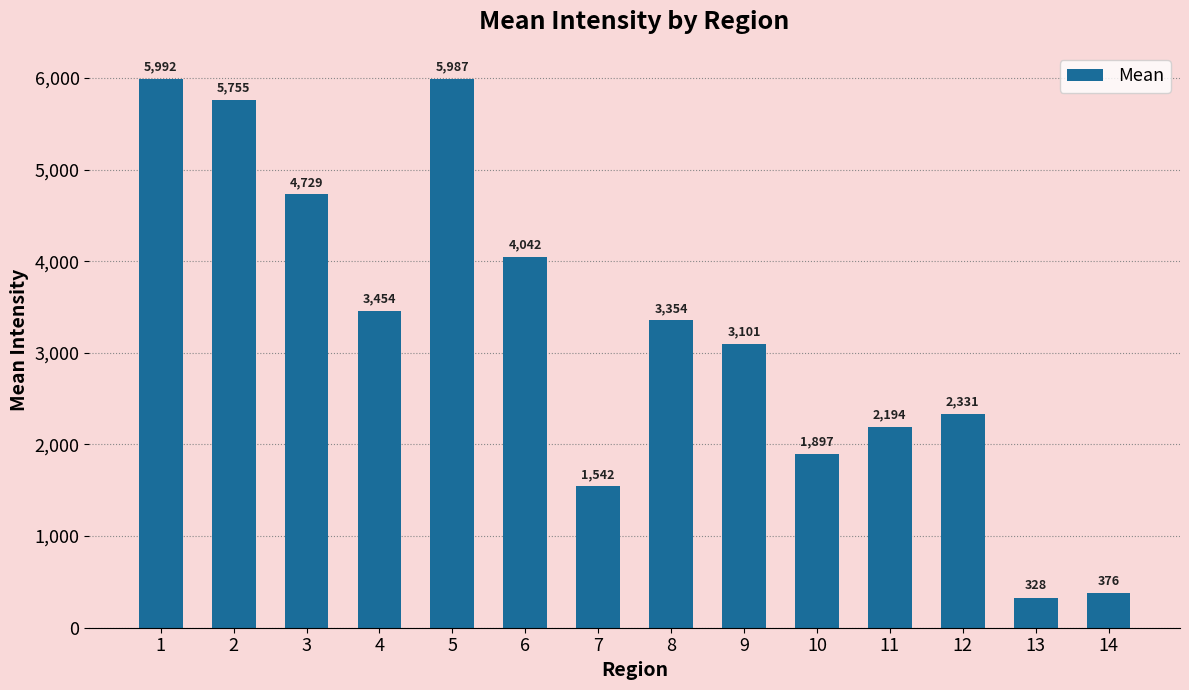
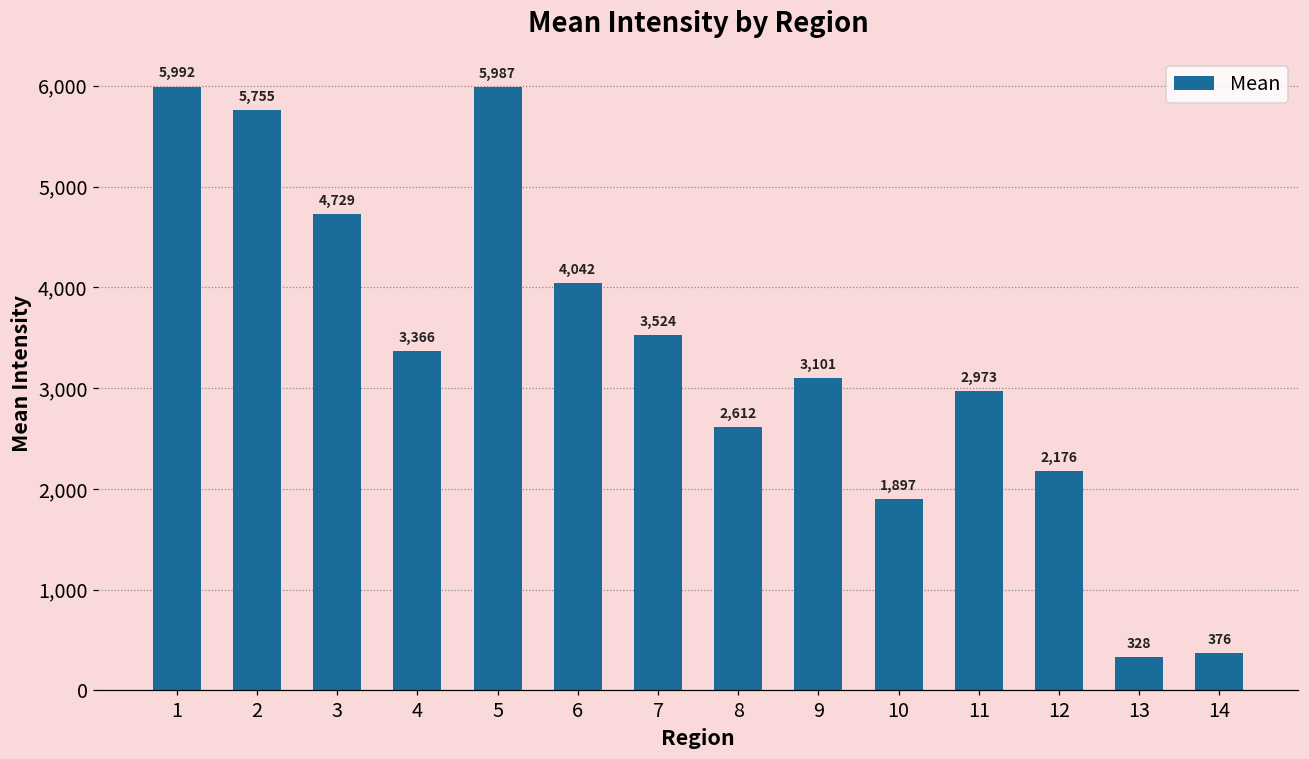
  {
    "1": "5,992",
    "2": "5,755",
    "3": "4,729",
-   "4": "3,454",
+   "4": "3,366",
    "5": "5,987",
    "6": "4,042",
-   "7": "1,542",
-   "8": "3,354",
+   "7": "3,524",
+   "8": "2,612",
    "9": "3,101",
    "10": "1,897",
-   "11": "2,194",
-   "12": "2,331",
+   "11": "2,973",
+   "12": "2,176",
    "13": "328",
    "14": "376"
  }
